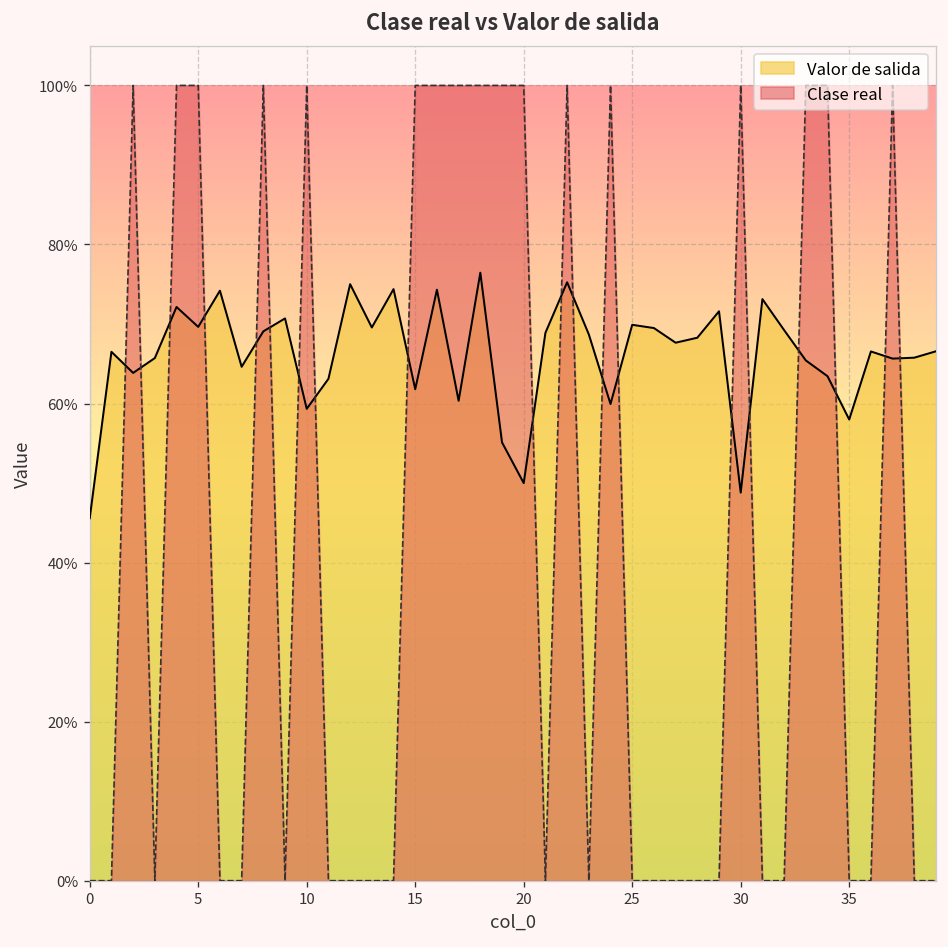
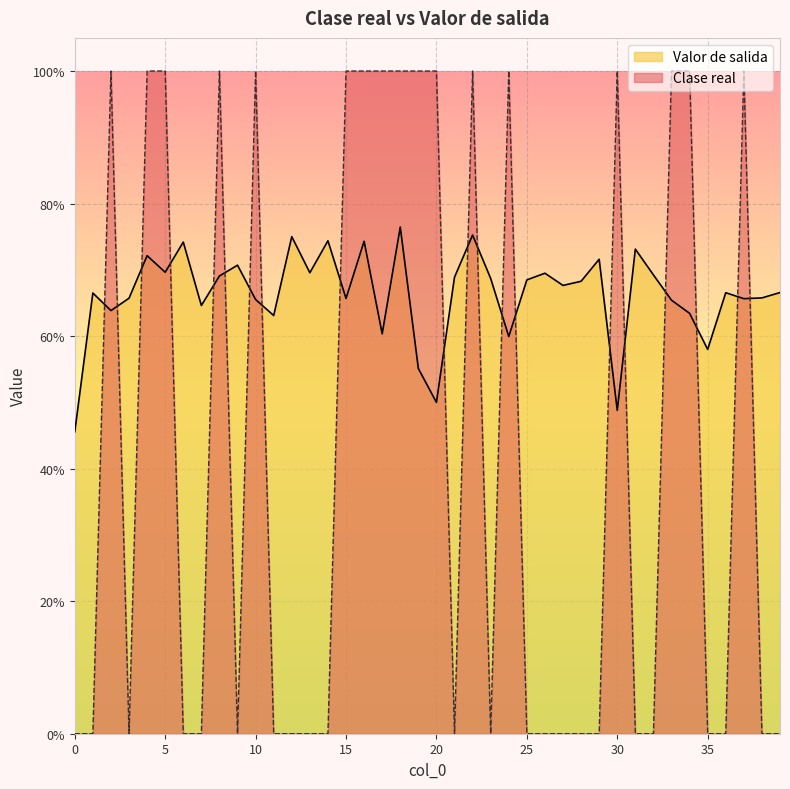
  {
    "Valor de salida": {
      "0": "46%",
      "5": "70%",
-     "10": "59%",
-     "15": "62%",
+     "10": "66%",
+     "15": "66%",
      "20": "50%",
-     "25": "70%",
+     "25": "68%",
      "30": "49%",
      "35": "58%"
    },
    "Clase real": {
      "0": "0%",
      "5": "100%",
      "10": "100%",
      "15": "100%",
      "20": "100%",
      "25": "0%",
      "30": "100%",
      "35": "0%"
    }
  }
